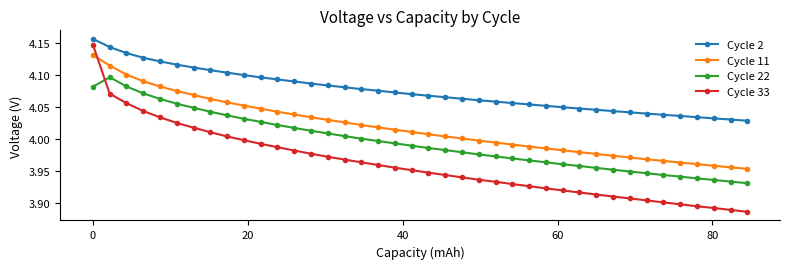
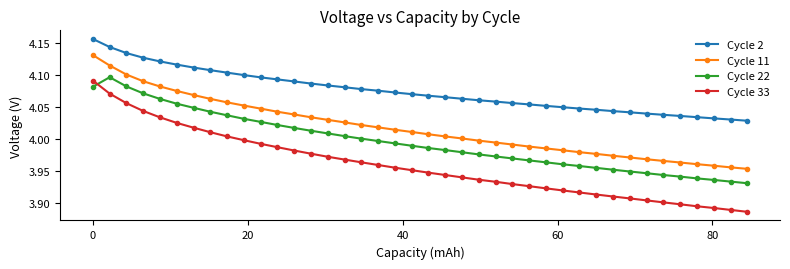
  {
    "Cycle 2": {
      "0": 4.16
    },
    "Cycle 11": {
      "0": 4.13
    },
    "Cycle 22": {
      "0": 4.08
    },
    "Cycle 33": {
-     "0": 4.15
+     "0": 4.09
    }
  }
